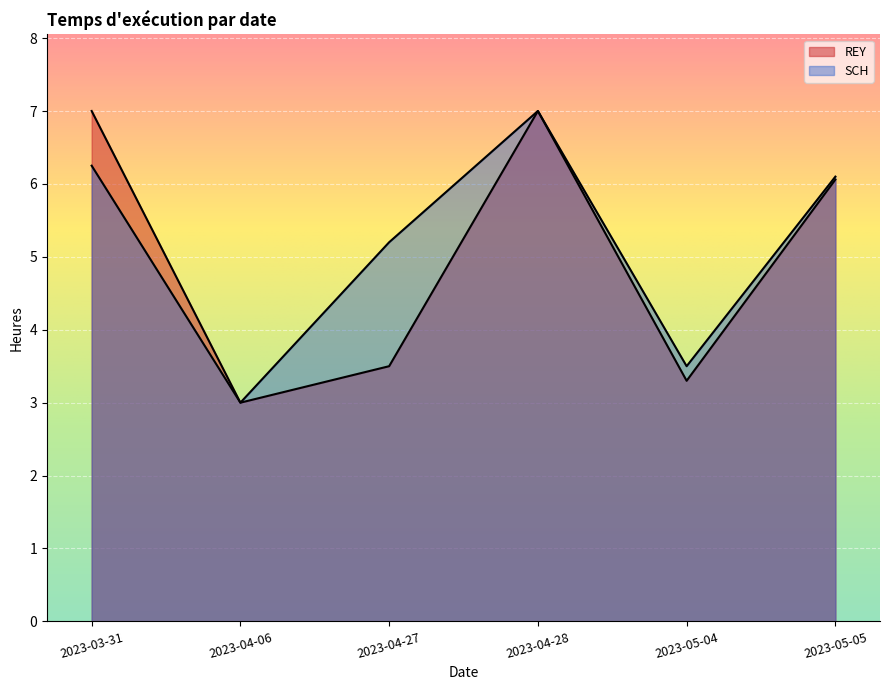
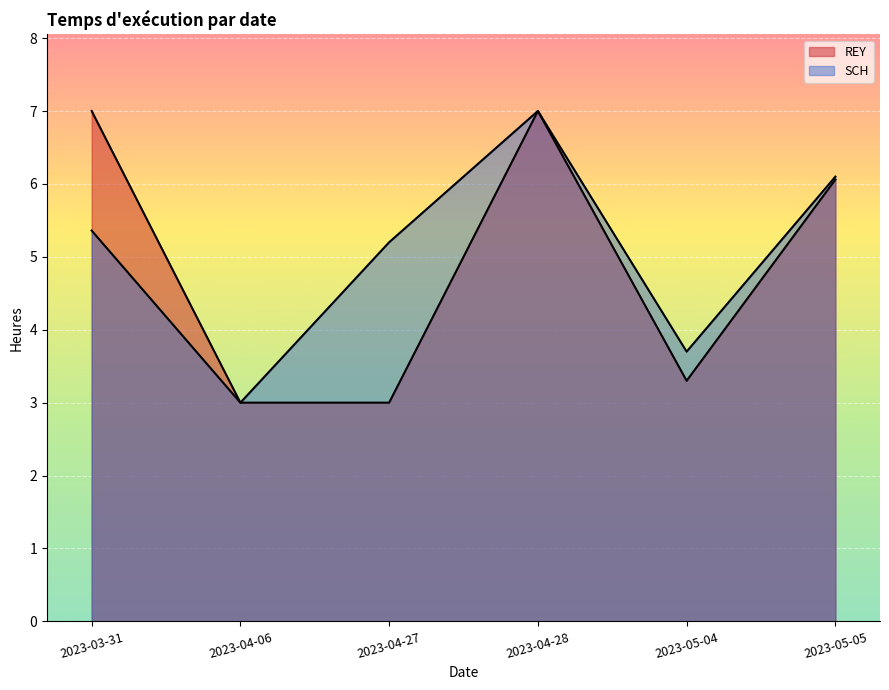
  {
    "REY": {
      "2023-03-31": 7.0,
-     "2023-04-27": 3.5,
+     "2023-04-27": 3.0,
      "2023-05-04": 3.3,
      "2023-05-05": 6.1
    },
    "SCH": {
-     "2023-03-31": 6.3,
+     "2023-03-31": 5.4,
      "2023-04-27": 5.2,
-     "2023-05-04": 3.5,
+     "2023-05-04": 3.7,
      "2023-05-05": 6.1
    }
  }
